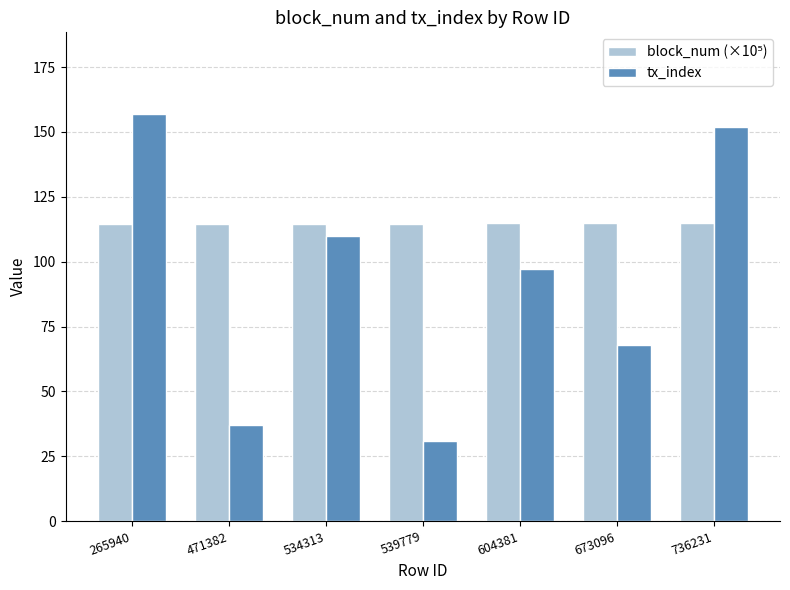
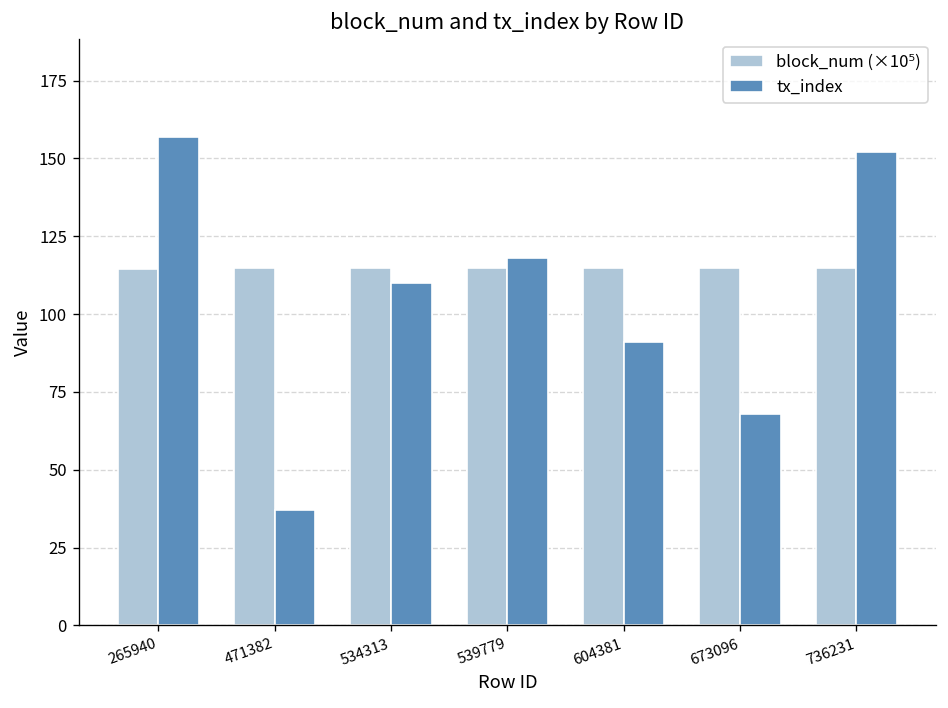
  {
    "block_num (×10⁵)": {
      "265940": 115,
      "471382": 115,
      "534313": 115,
      "539779": 115,
      "604381": 115,
      "673096": 115,
      "736231": 115
    },
    "tx_index": {
      "265940": 157,
      "471382": 37,
      "534313": 110,
-     "539779": 31,
-     "604381": 97,
+     "539779": 118,
+     "604381": 91,
      "673096": 68,
      "736231": 152
    }
  }
